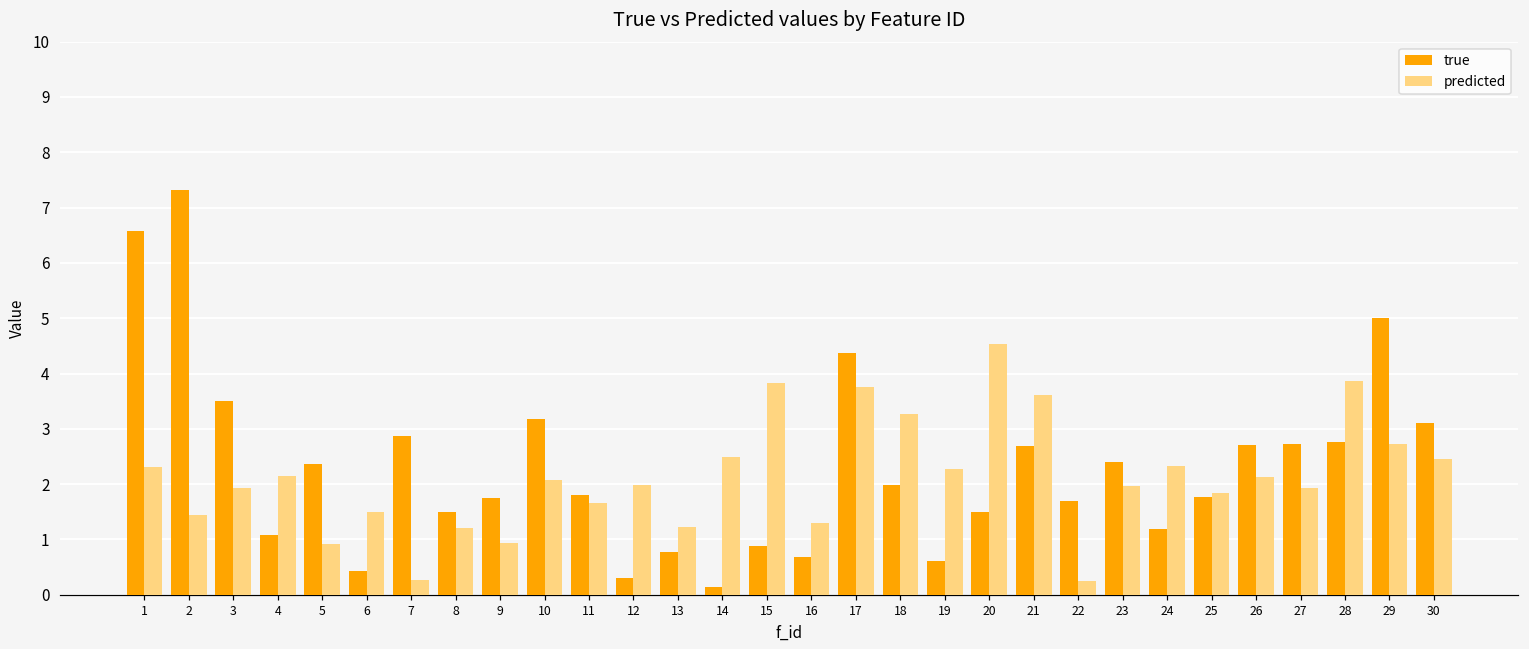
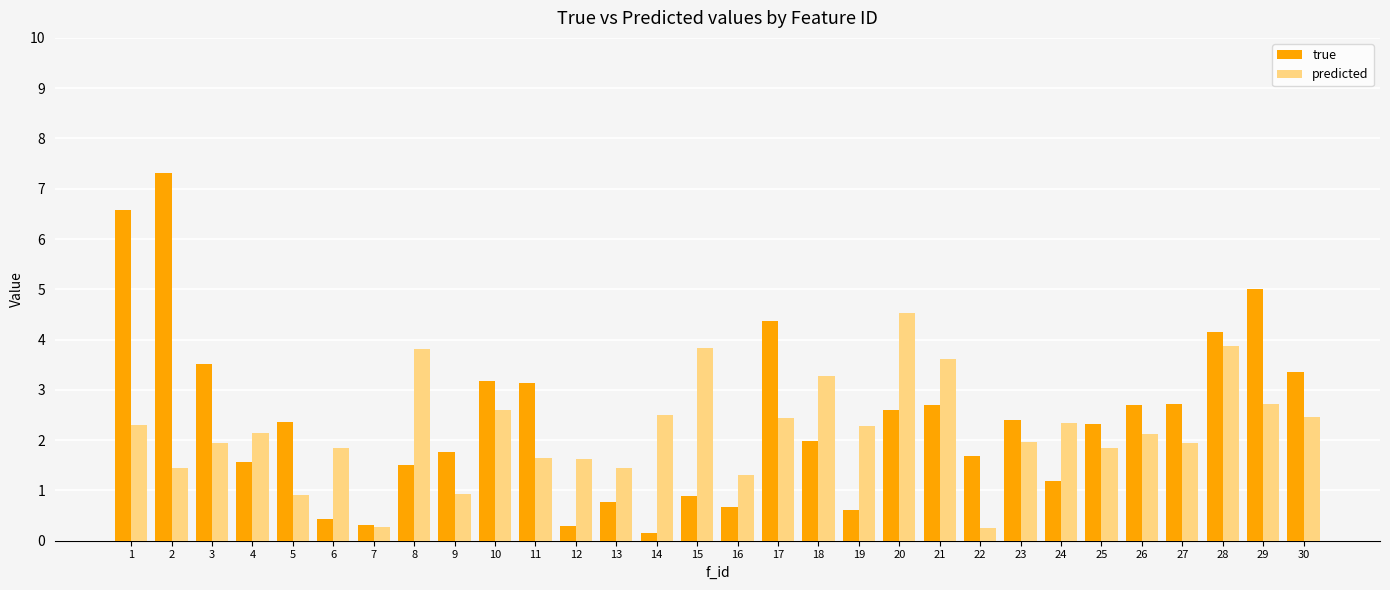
  {
    "true": {
      "1": 6.6,
      "2": 7.3,
      "3": 3.5,
-     "4": 1.1,
+     "4": 1.6,
      "5": 2.4,
      "6": 0.4,
-     "7": 2.9,
+     "7": 0.3,
      "8": 1.5,
      "9": 1.8,
      "10": 3.2,
-     "11": 1.8,
+     "11": 3.1,
      "12": 0.3,
      "13": 0.8,
      "14": 0.1,
      "15": 0.9,
      "16": 0.7,
      "17": 4.4,
      "18": 2.0,
      "19": 0.6,
-     "20": 1.5,
+     "20": 2.6,
      "21": 2.7,
      "22": 1.7,
      "23": 2.4,
      "24": 1.2,
-     "25": 1.8,
+     "25": 2.3,
      "26": 2.7,
      "27": 2.7,
-     "28": 2.8,
+     "28": 4.2,
      "29": 5.0,
-     "30": 3.1
+     "30": 3.4
    },
    "predicted": {
      "1": 2.3,
      "2": 1.4,
      "3": 1.9,
      "4": 2.1,
      "5": 0.9,
-     "6": 1.5,
+     "6": 1.8,
      "7": 0.3,
-     "8": 1.2,
+     "8": 3.8,
      "9": 0.9,
-     "10": 2.1,
+     "10": 2.6,
      "11": 1.7,
-     "12": 2.0,
-     "13": 1.2,
+     "12": 1.6,
+     "13": 1.5,
      "14": 2.5,
      "15": 3.8,
      "16": 1.3,
-     "17": 3.8,
+     "17": 2.4,
      "18": 3.3,
      "19": 2.3,
      "20": 4.5,
      "21": 3.6,
      "22": 0.3,
      "23": 2.0,
      "24": 2.3,
      "25": 1.8,
      "26": 2.1,
      "27": 1.9,
      "28": 3.9,
      "29": 2.7,
      "30": 2.5
    }
  }
